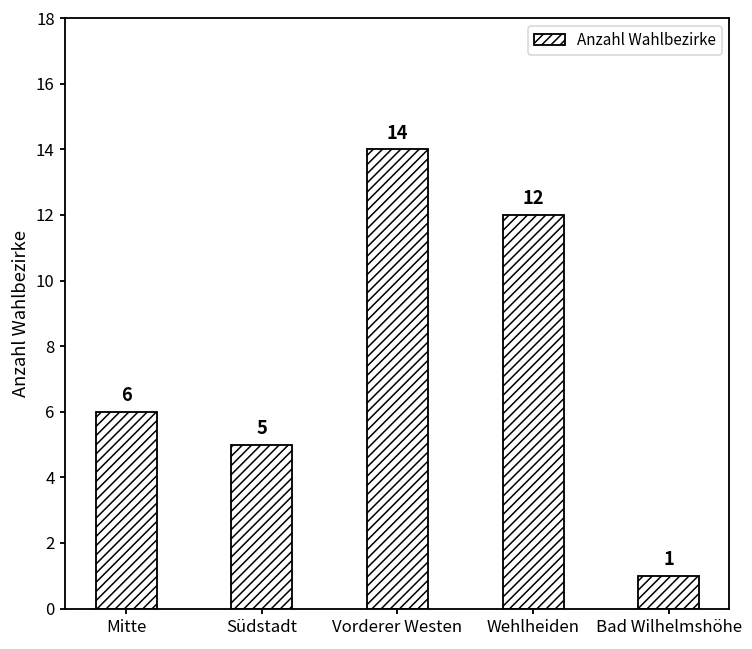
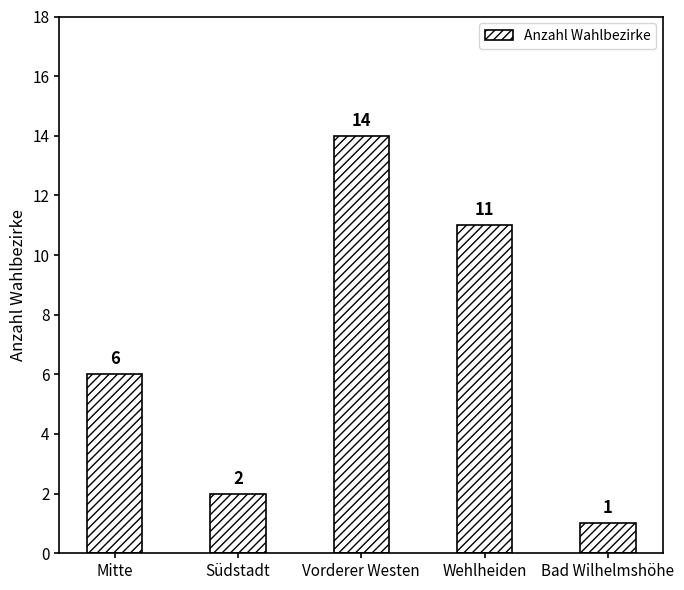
  {
    "Mitte": 6,
-   "Südstadt": 5,
+   "Südstadt": 2,
    "Vorderer Westen": 14,
-   "Wehlheiden": 12,
+   "Wehlheiden": 11,
    "Bad Wilhelmshöhe": 1
  }
